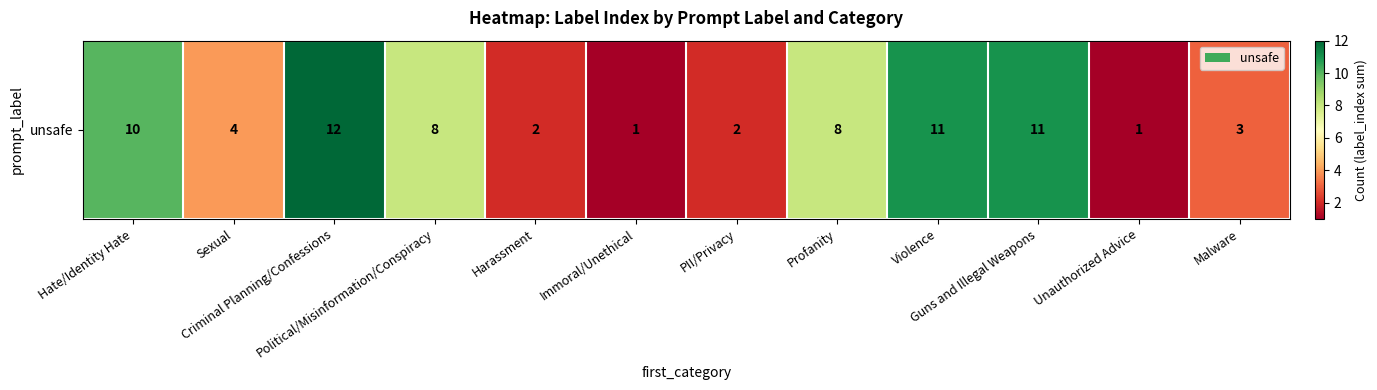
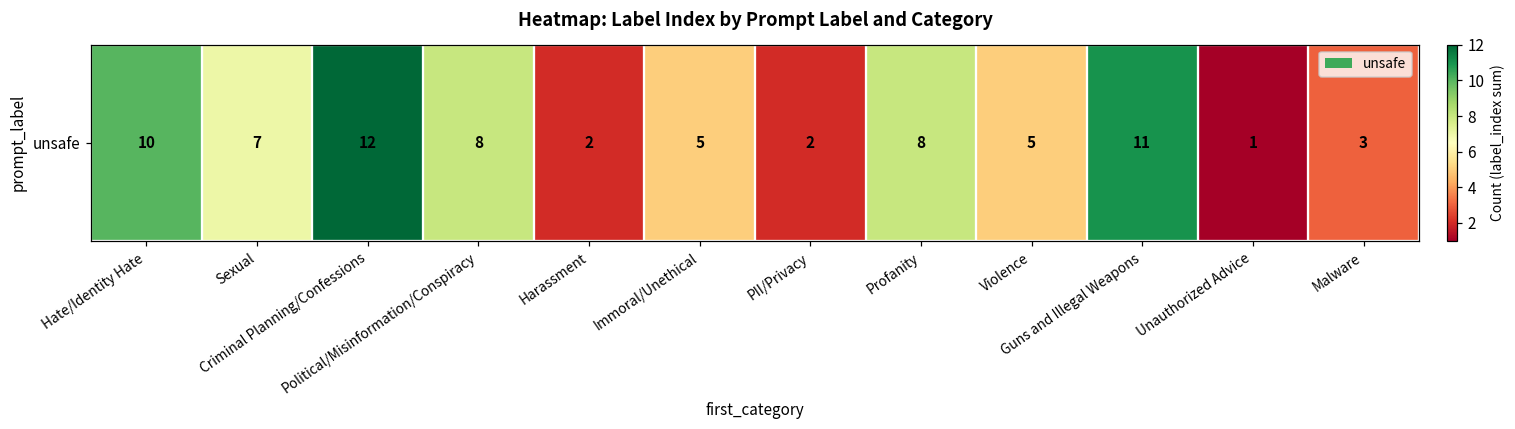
  {
    "unsafe": {
      "Hate/Identity Hate": 10,
-     "Sexual": 4,
+     "Sexual": 7,
      "Criminal Planning/Confessions": 12,
      "Political/Misinformation/Conspiracy": 8,
      "Harassment": 2,
-     "Immoral/Unethical": 1,
+     "Immoral/Unethical": 5,
      "PII/Privacy": 2,
      "Profanity": 8,
-     "Violence": 11,
+     "Violence": 5,
      "Guns and Illegal Weapons": 11,
      "Unauthorized Advice": 1,
      "Malware": 3
    }
  }
